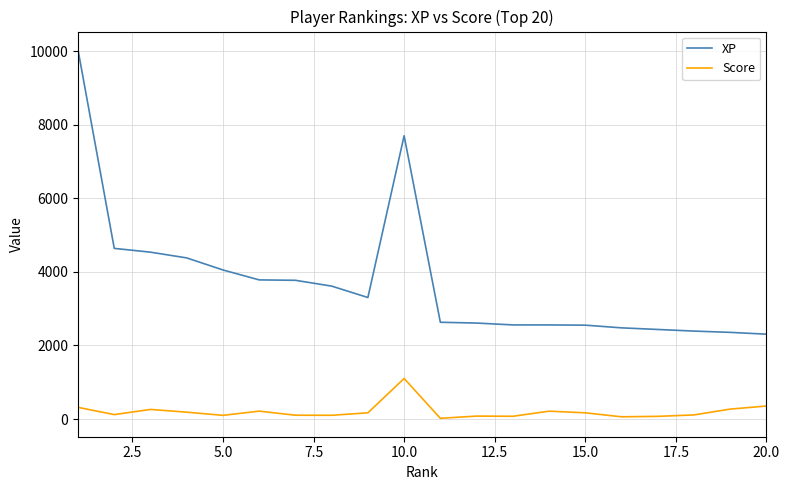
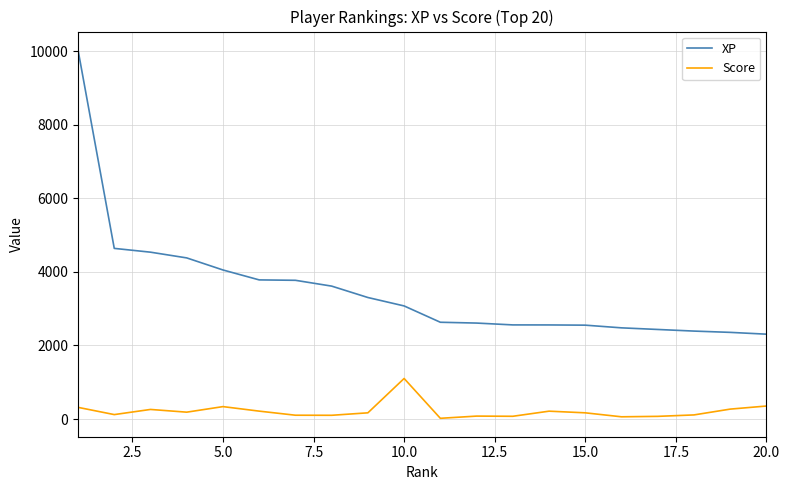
  {
    "XP": {
      "5.0": 4100,
-     "10.0": 7700,
+     "10.0": 3100,
      "15.0": 2600,
      "20.0": 2300
    },
    "Score": {
-     "5.0": 100,
+     "5.0": 300,
      "10.0": 1100,
      "15.0": 200,
      "20.0": 400
    }
  }
